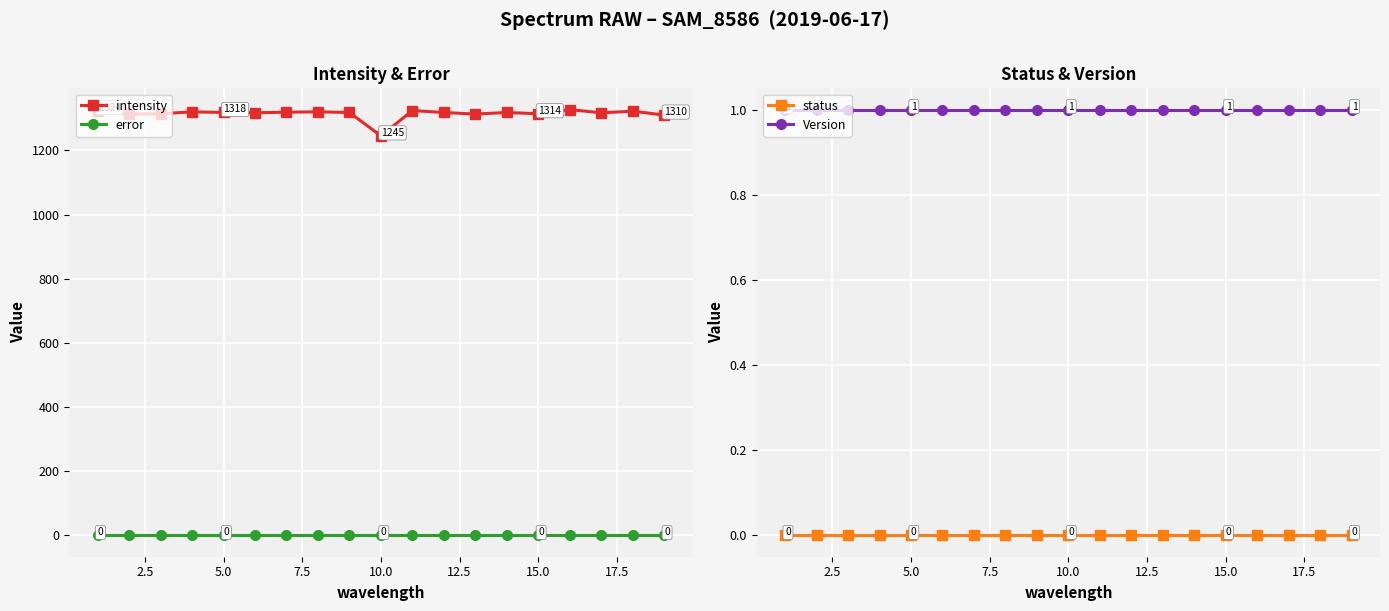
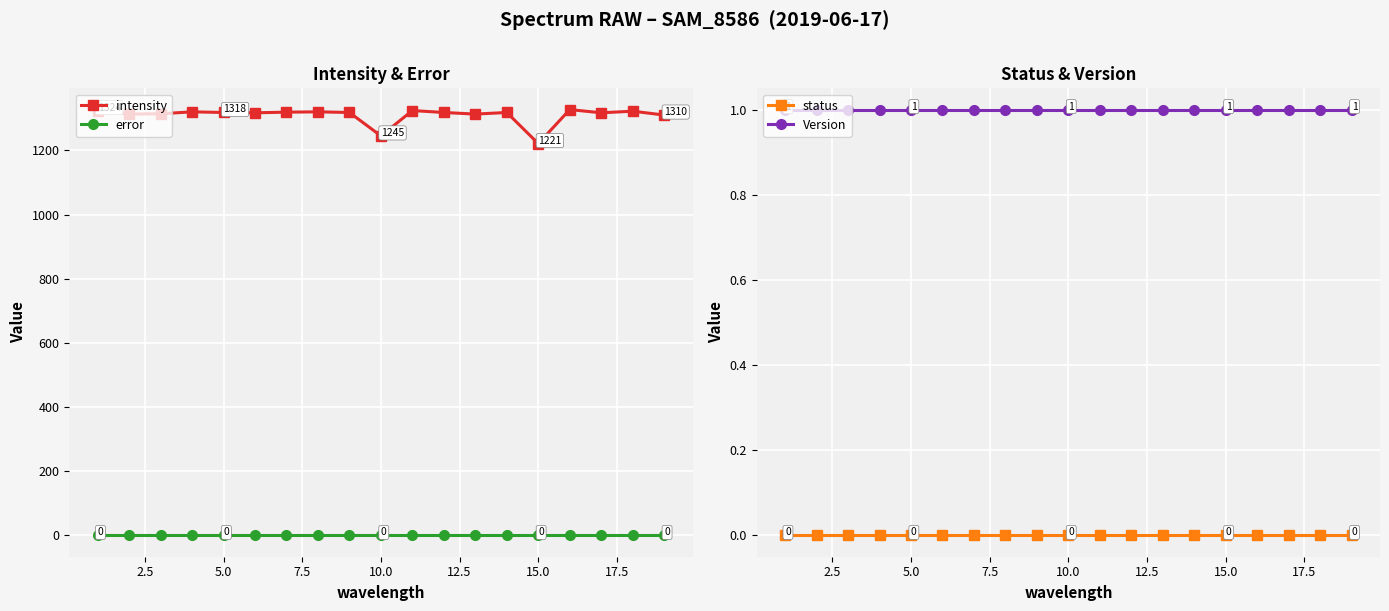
  {
    "Intensity & Error": {
      "intensity": {
-       "15.0": 1314
+       "15.0": 1221
      }
    }
  }
